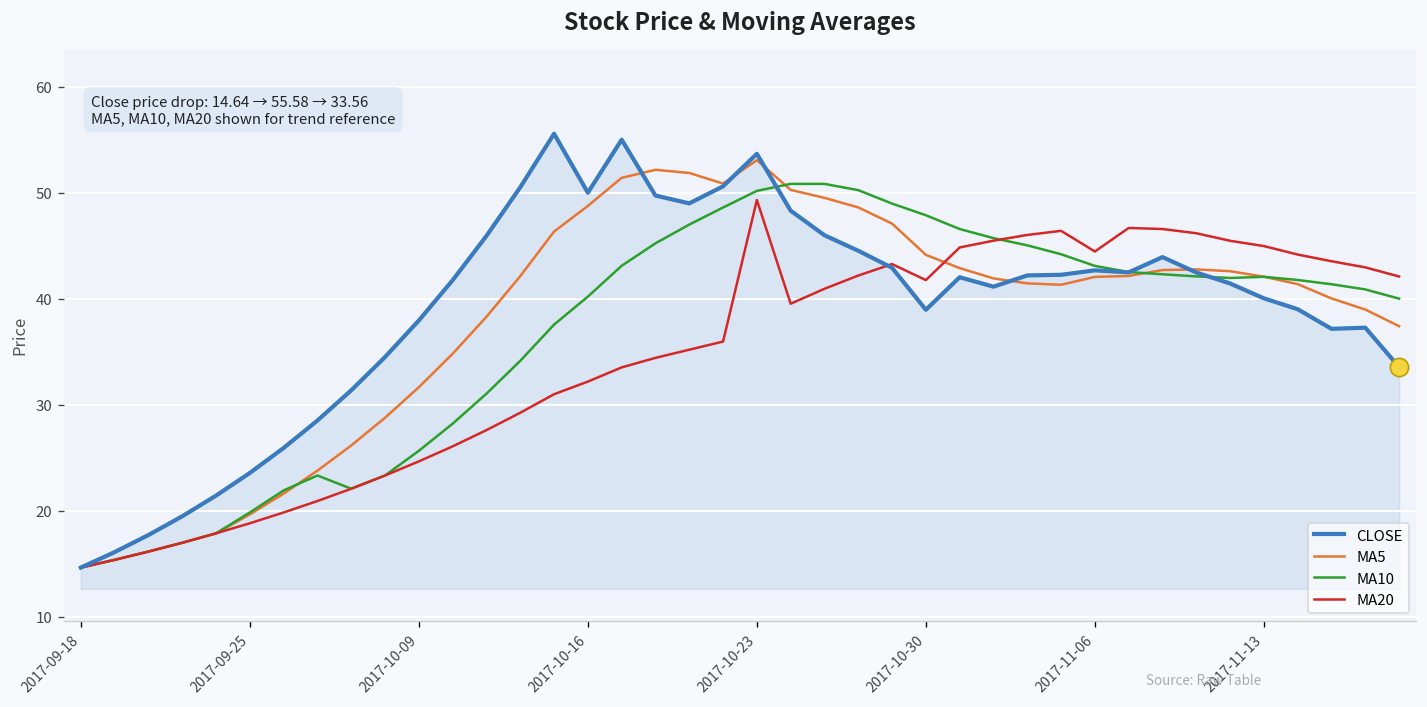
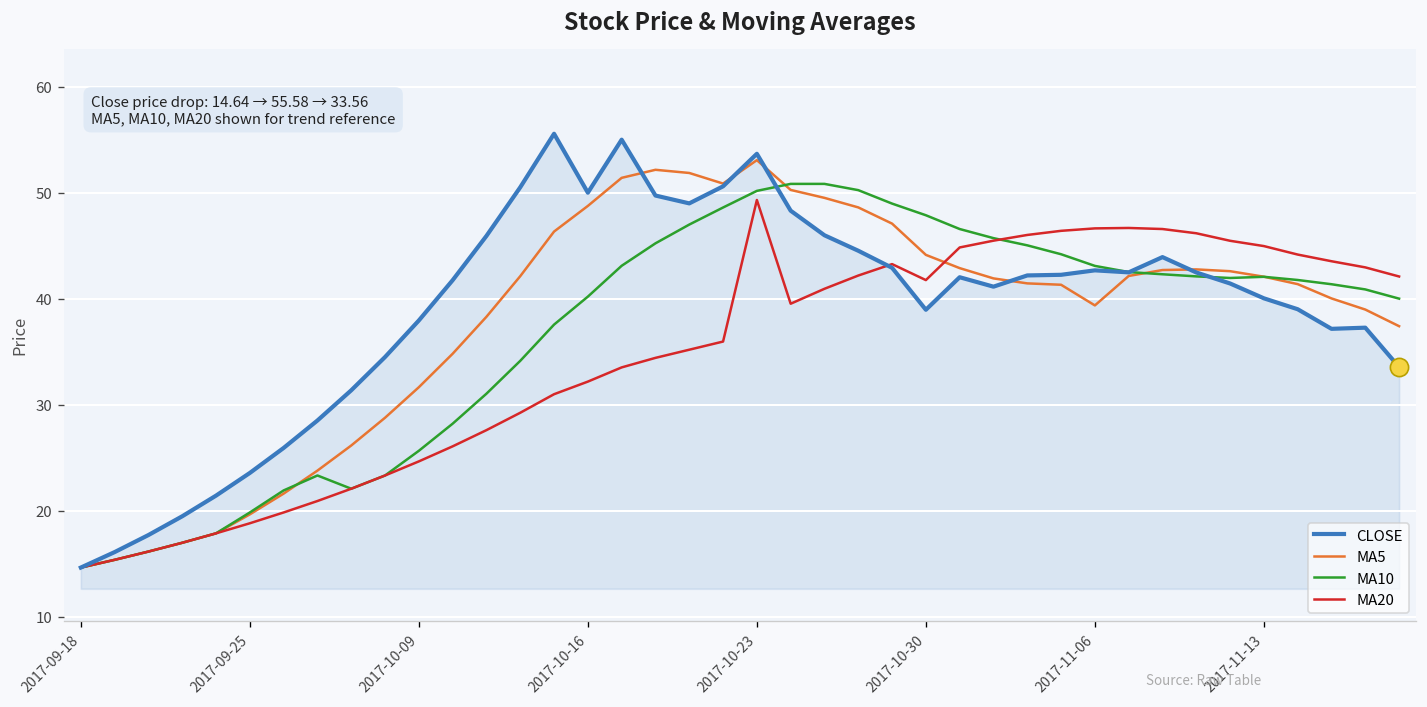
  {
    "CLOSE": {
      "2017-09-25": 24,
      "2017-10-09": 38,
      "2017-10-16": 50,
      "2017-10-23": 54,
      "2017-10-30": 39,
      "2017-11-06": 43,
      "2017-11-13": 40
    },
    "MA5": {
      "2017-10-09": 32,
      "2017-10-16": 49,
      "2017-10-23": 53,
      "2017-10-30": 44,
-     "2017-11-06": 42
+     "2017-11-06": 39
    },
    "MA10": {
      "2017-10-09": 26,
      "2017-10-16": 40,
      "2017-10-23": 50,
      "2017-10-30": 48,
      "2017-11-06": 43
    },
    "MA20": {
      "2017-09-25": 19,
      "2017-10-09": 25,
      "2017-10-16": 32,
      "2017-10-23": 49,
      "2017-10-30": 42,
-     "2017-11-06": 44,
+     "2017-11-06": 47,
      "2017-11-13": 45
    }
  }
